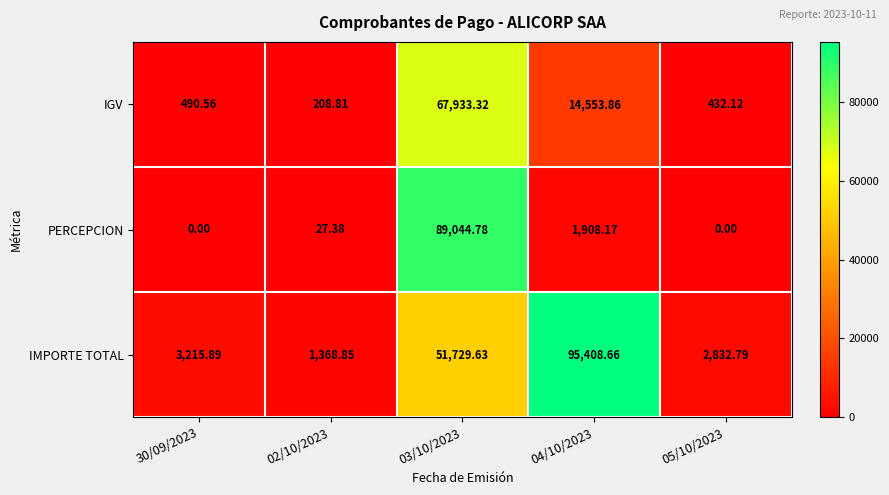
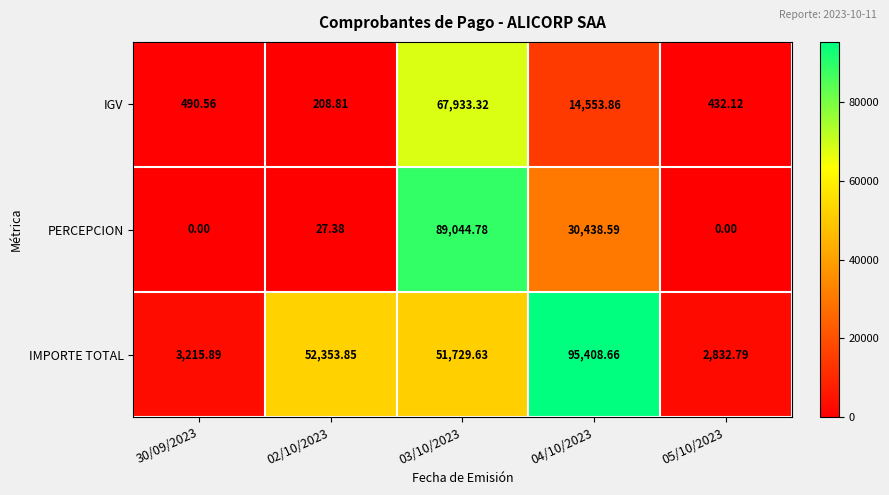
  {
    "IGV": {
      "30/09/2023": "490.56",
      "02/10/2023": "208.81",
      "03/10/2023": "67,933.32",
      "04/10/2023": "14,553.86",
      "05/10/2023": "432.12"
    },
    "PERCEPCION": {
      "30/09/2023": "0.00",
      "02/10/2023": "27.38",
      "03/10/2023": "89,044.78",
-     "04/10/2023": "1,908.17",
+     "04/10/2023": "30,438.59",
      "05/10/2023": "0.00"
    },
    "IMPORTE TOTAL": {
      "30/09/2023": "3,215.89",
-     "02/10/2023": "1,368.85",
+     "02/10/2023": "52,353.85",
      "03/10/2023": "51,729.63",
      "04/10/2023": "95,408.66",
      "05/10/2023": "2,832.79"
    }
  }
